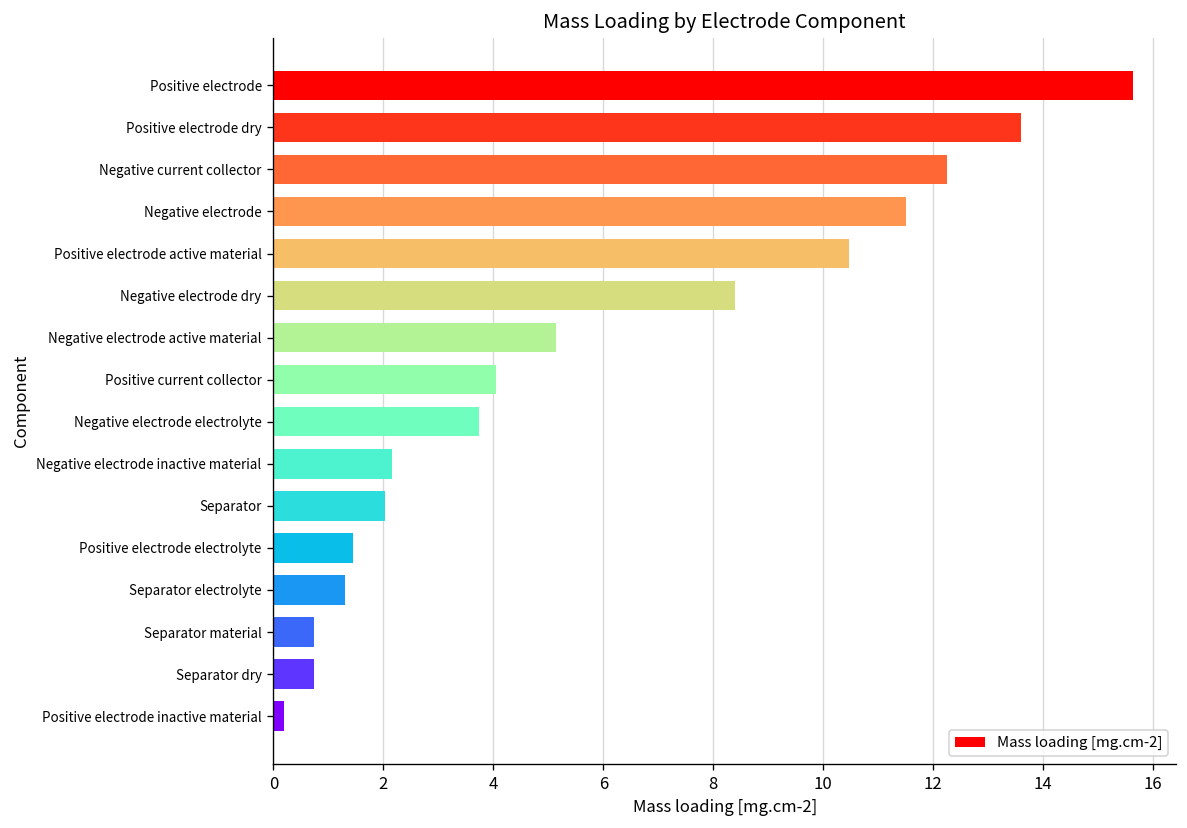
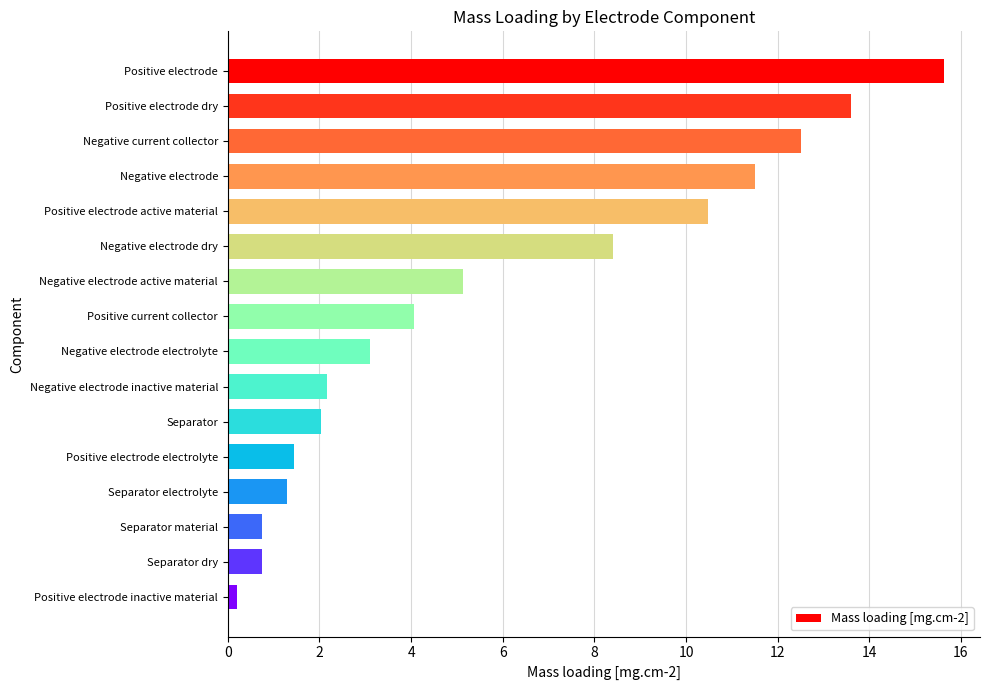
  {
    "Positive electrode": 15.6,
    "Positive electrode dry": 13.6,
-   "Negative current collector": 12.2,
+   "Negative current collector": 12.5,
    "Negative electrode": 11.5,
    "Positive electrode active material": 10.5,
    "Negative electrode dry": 8.4,
    "Negative electrode active material": 5.1,
    "Positive current collector": 4.1,
-   "Negative electrode electrolyte": 3.7,
+   "Negative electrode electrolyte": 3.1,
    "Negative electrode inactive material": 2.2,
    "Separator": 2.0,
    "Positive electrode electrolyte": 1.4,
    "Separator electrolyte": 1.3,
    "Separator material": 0.7,
    "Separator dry": 0.7,
    "Positive electrode inactive material": 0.2
  }
